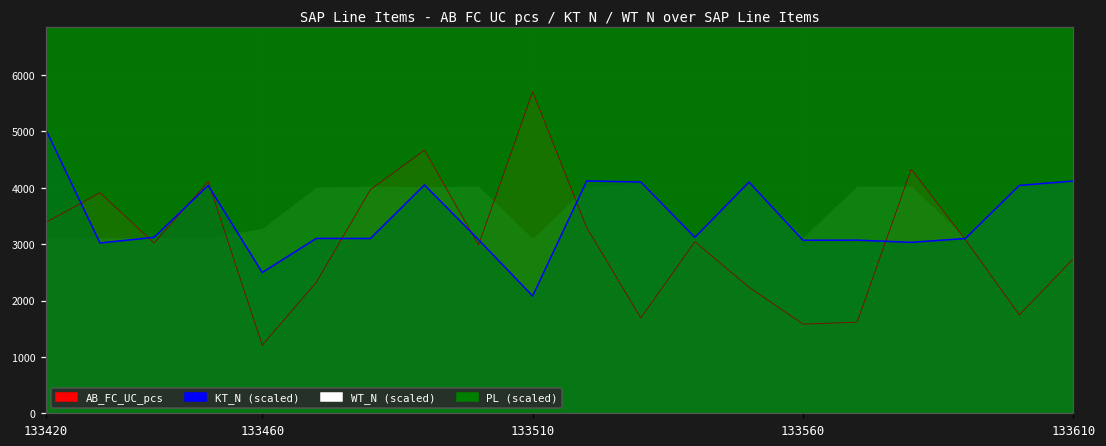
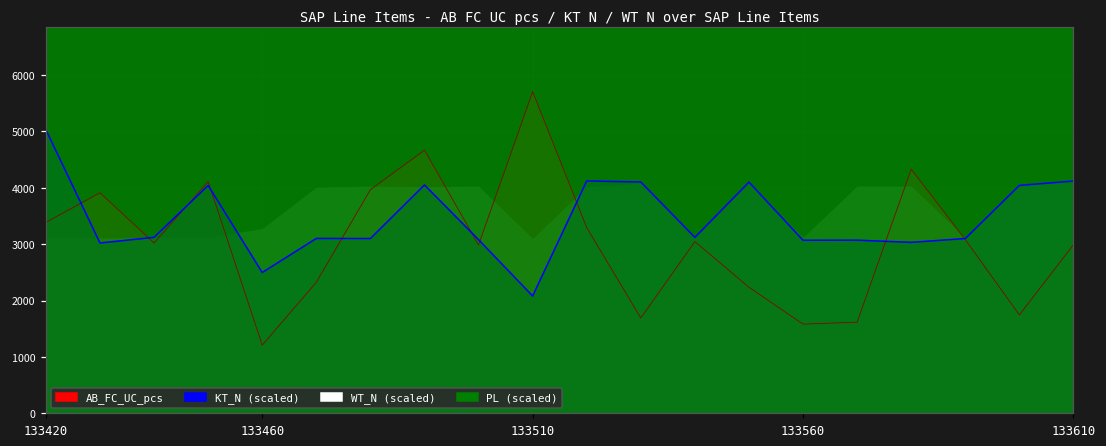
  {
    "AB_FC_UC_pcs": {
      "133420": 3400,
      "133460": 1200,
      "133510": 5700,
      "133560": 1600,
-     "133610": 2700
+     "133610": 3000
    },
    "WT_N (scaled)": {
      "133420": 3100,
      "133460": 3300,
      "133510": 3100,
      "133560": 3100
    },
    "KT_N (scaled)": {
      "133420": 5000,
      "133460": 2500,
      "133510": 2100,
      "133560": 3100
    }
  }
